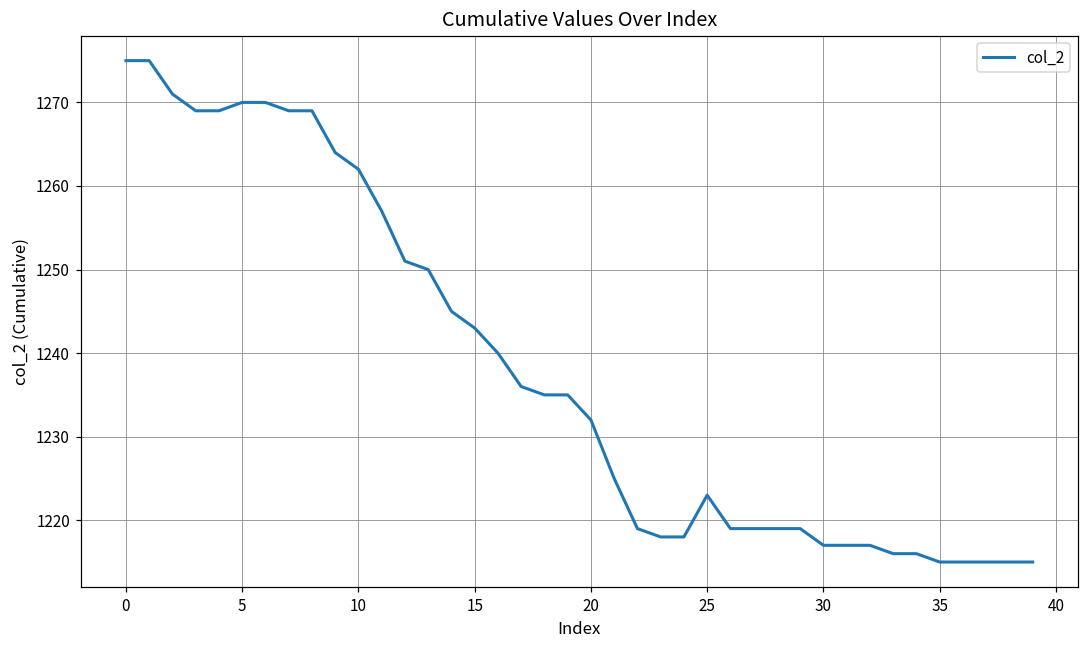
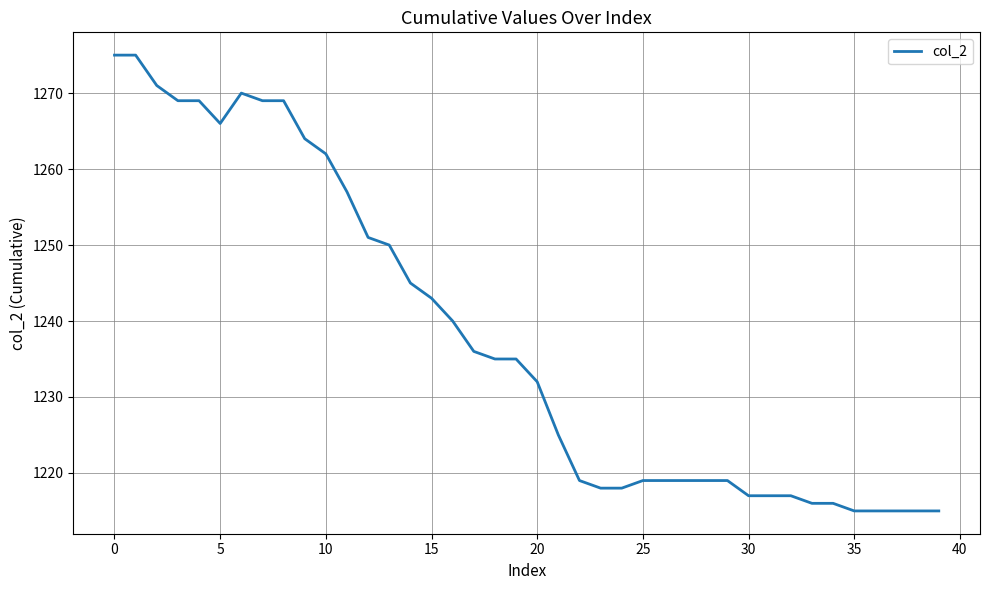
  {
    "0": 1275,
-   "5": 1270,
+   "5": 1266,
    "10": 1262,
    "15": 1243,
    "20": 1232,
-   "25": 1223,
+   "25": 1219,
    "30": 1217,
    "35": 1215
  }
